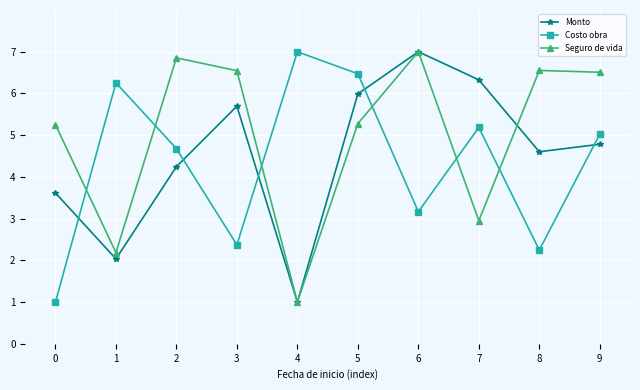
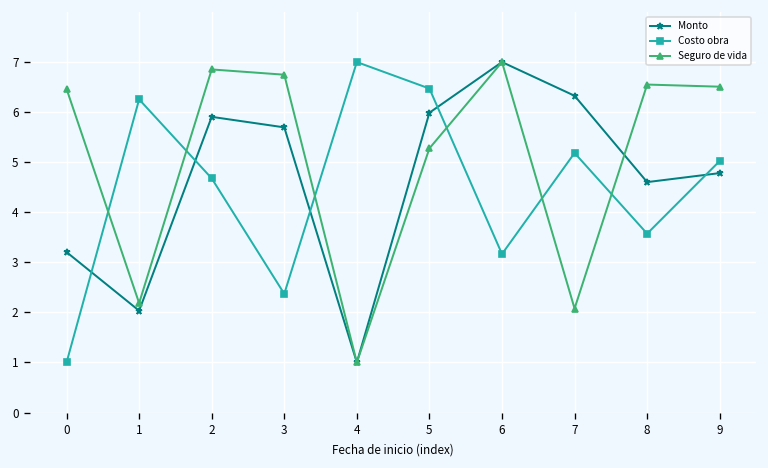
  {
    "Monto": {
-     "0": 3.6,
+     "0": 3.2,
      "1": 2.0,
-     "2": 4.2,
+     "2": 5.9,
      "3": 5.7,
      "5": 6.0,
      "7": 6.3,
      "8": 4.6,
      "9": 4.8
    },
    "Costo obra": {
      "0": 1.0,
      "1": 6.3,
      "2": 4.7,
      "3": 2.4,
      "4": 7.0,
      "5": 6.5,
      "6": 3.2,
      "7": 5.2,
-     "8": 2.2,
+     "8": 3.6,
      "9": 5.0
    },
    "Seguro de vida": {
-     "0": 5.3,
+     "0": 6.5,
      "1": 2.2,
      "2": 6.9,
-     "3": 6.5,
+     "3": 6.7,
      "5": 5.3,
-     "7": 3.0,
+     "7": 2.1,
      "8": 6.6,
      "9": 6.5
    }
  }
